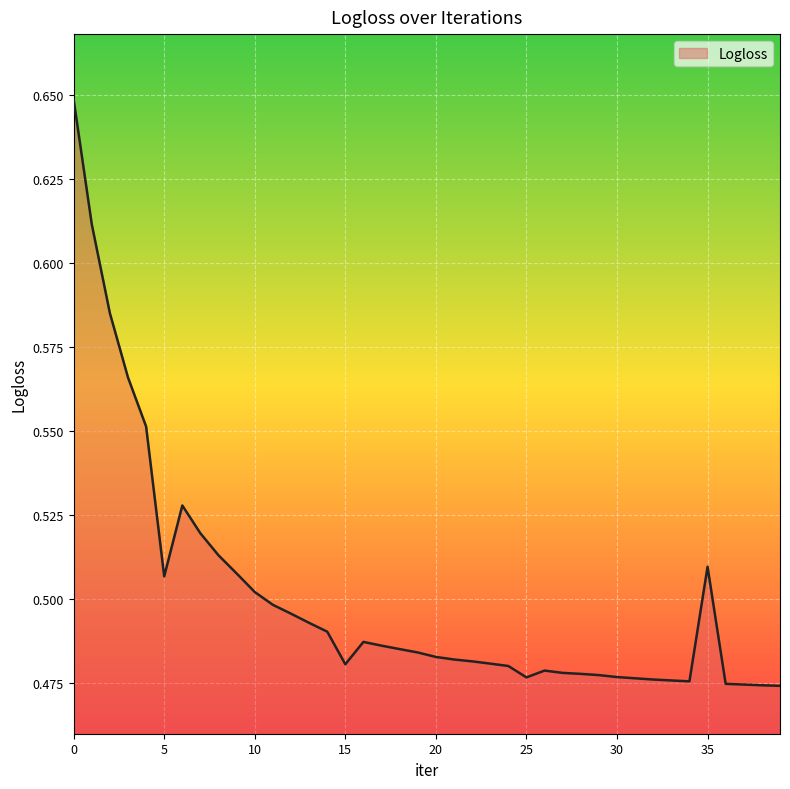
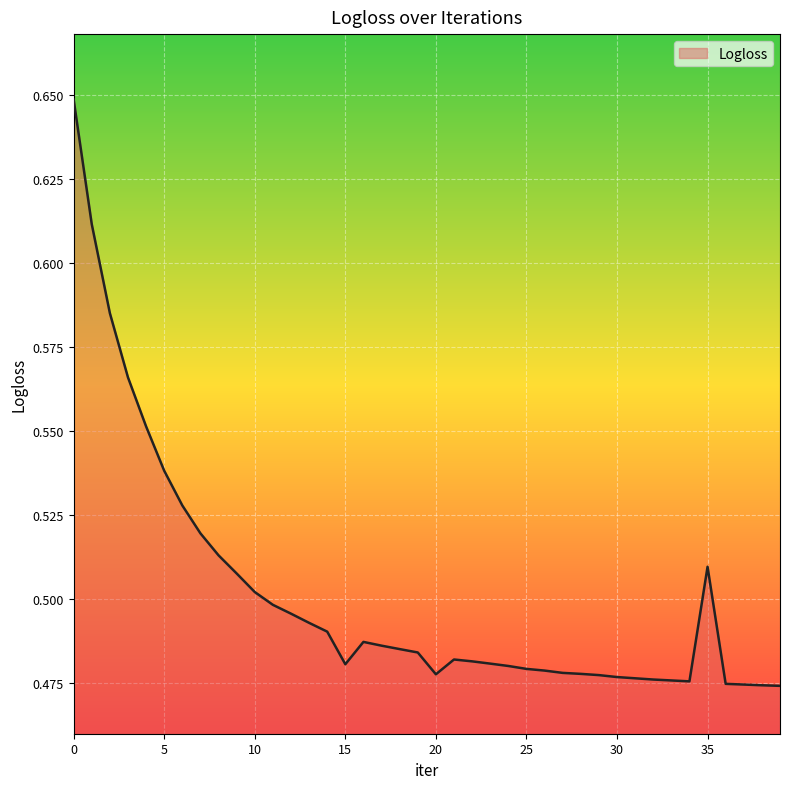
  {
    "0": 0.649,
-   "5": 0.507,
+   "5": 0.538,
    "10": 0.502,
    "15": 0.481,
-   "20": 0.483,
-   "25": 0.477,
+   "20": 0.478,
+   "25": 0.479,
    "30": 0.477,
    "35": 0.510
  }
